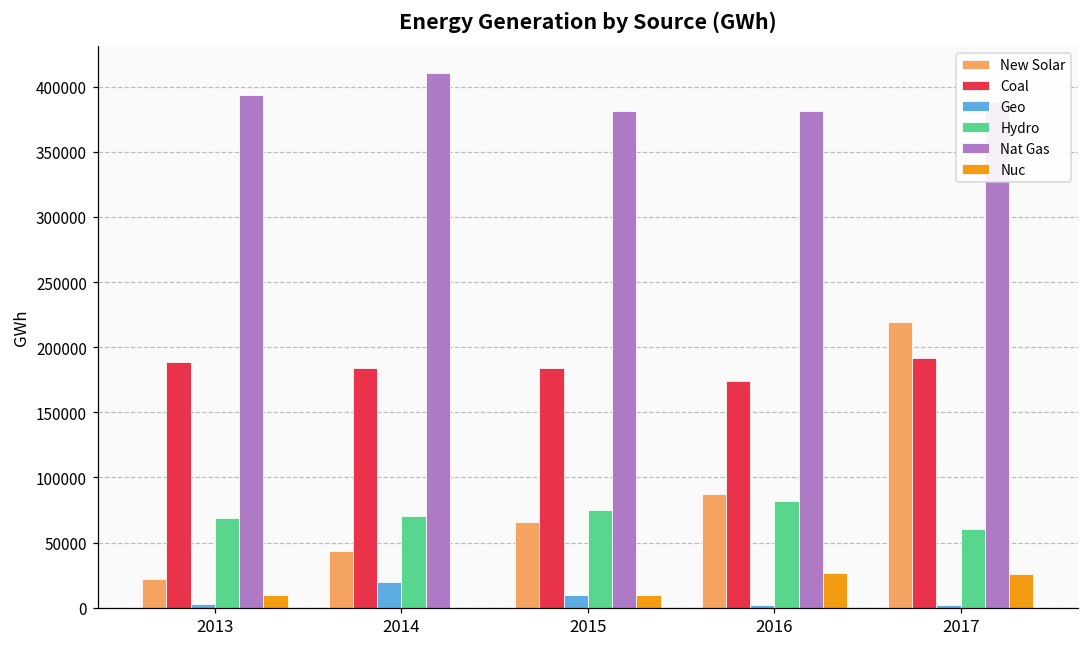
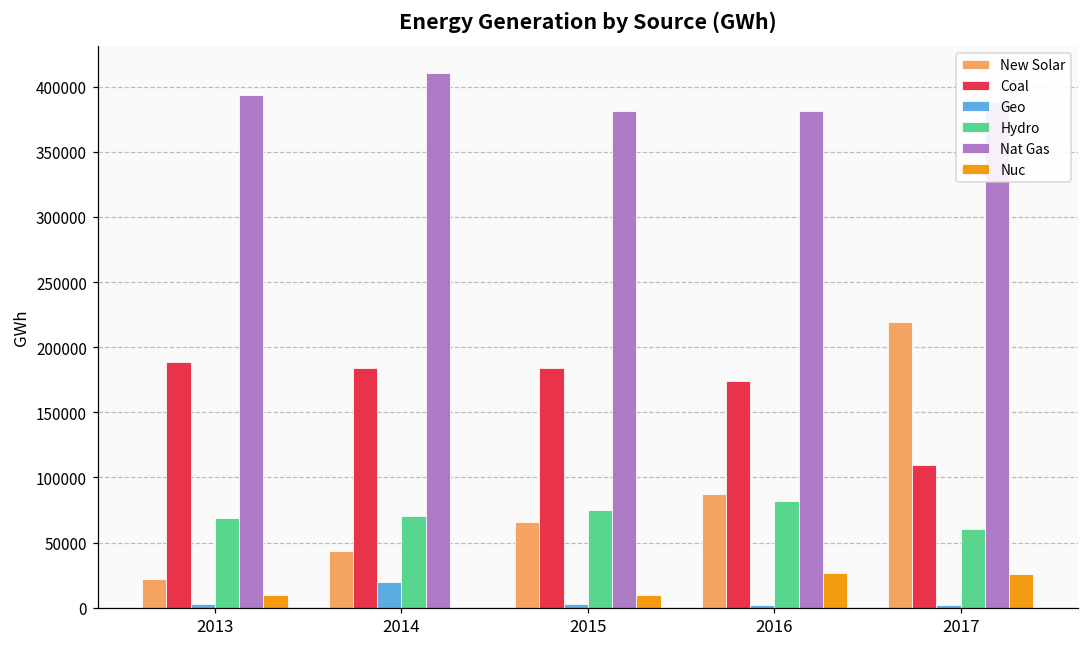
  {
    "New Solar": {
      "2013": 22000,
      "2014": 44000,
      "2015": 66000,
      "2016": 88000,
      "2017": 219000
    },
    "Coal": {
      "2013": 188000,
      "2014": 184000,
      "2015": 184000,
      "2016": 174000,
-     "2017": 191000
+     "2017": 110000
    },
    "Geo": {
      "2013": 2000,
      "2014": 20000,
-     "2015": 9000,
+     "2015": 2000,
      "2016": 2000,
      "2017": 2000
    },
    "Hydro": {
      "2013": 69000,
      "2014": 70000,
      "2015": 75000,
      "2016": 82000,
      "2017": 60000
    },
    "Nat Gas": {
      "2013": 393000,
      "2014": 411000,
      "2015": 381000,
      "2016": 381000
    },
    "Nuc": {
      "2013": 9000,
      "2014": 0,
      "2015": 9000,
      "2016": 26000,
      "2017": 26000
    }
  }
